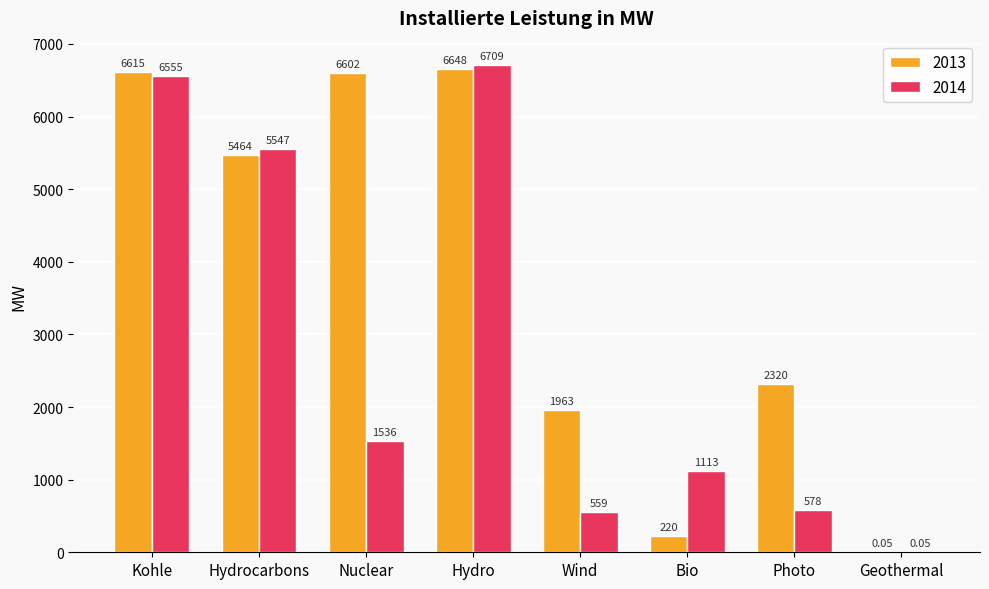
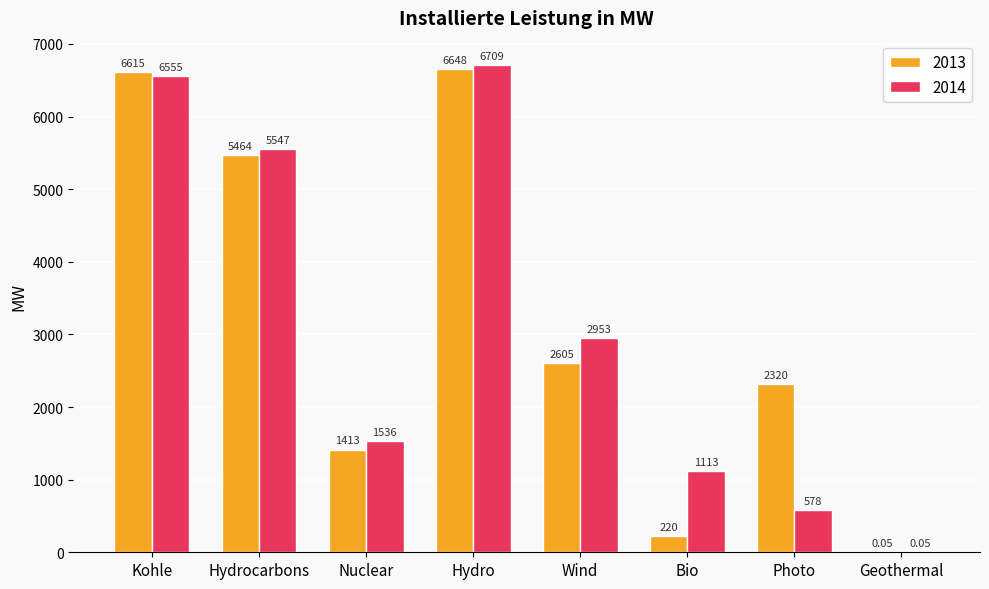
  {
    "2013": {
      "Kohle": 6615,
      "Hydrocarbons": 5464,
-     "Nuclear": 6602,
+     "Nuclear": 1413,
      "Hydro": 6648,
-     "Wind": 1963,
+     "Wind": 2605,
      "Bio": 220,
      "Photo": 2320,
      "Geothermal": 0.05
    },
    "2014": {
      "Kohle": 6555,
      "Hydrocarbons": 5547,
      "Nuclear": 1536,
      "Hydro": 6709,
-     "Wind": 559,
+     "Wind": 2953,
      "Bio": 1113,
      "Photo": 578,
      "Geothermal": 0.05
    }
  }
